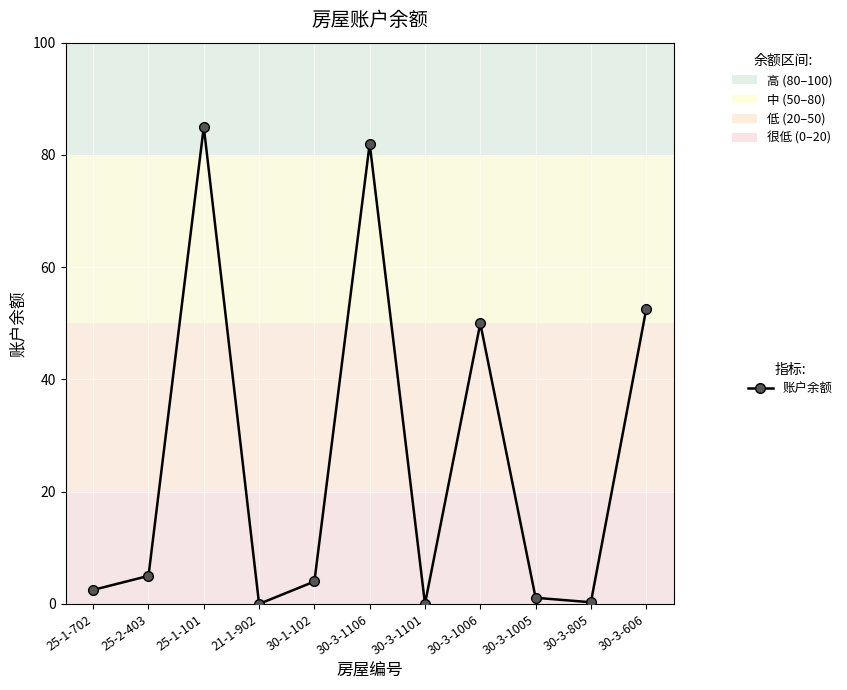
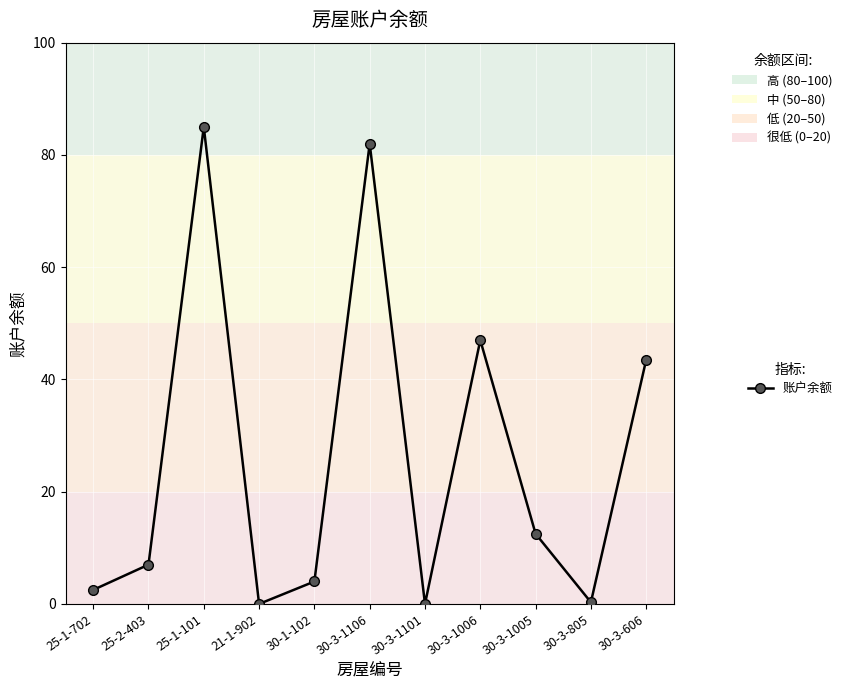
  {
    "25-1-702": 3,
-   "25-2-403": 5,
+   "25-2-403": 7,
    "25-1-101": 85,
    "21-1-902": 0,
    "30-1-102": 4,
    "30-3-1106": 82,
    "30-3-1101": 0,
-   "30-3-1006": 50,
-   "30-3-1005": 1,
+   "30-3-1006": 47,
+   "30-3-1005": 13,
    "30-3-805": 0,
-   "30-3-606": 53
+   "30-3-606": 44
  }
